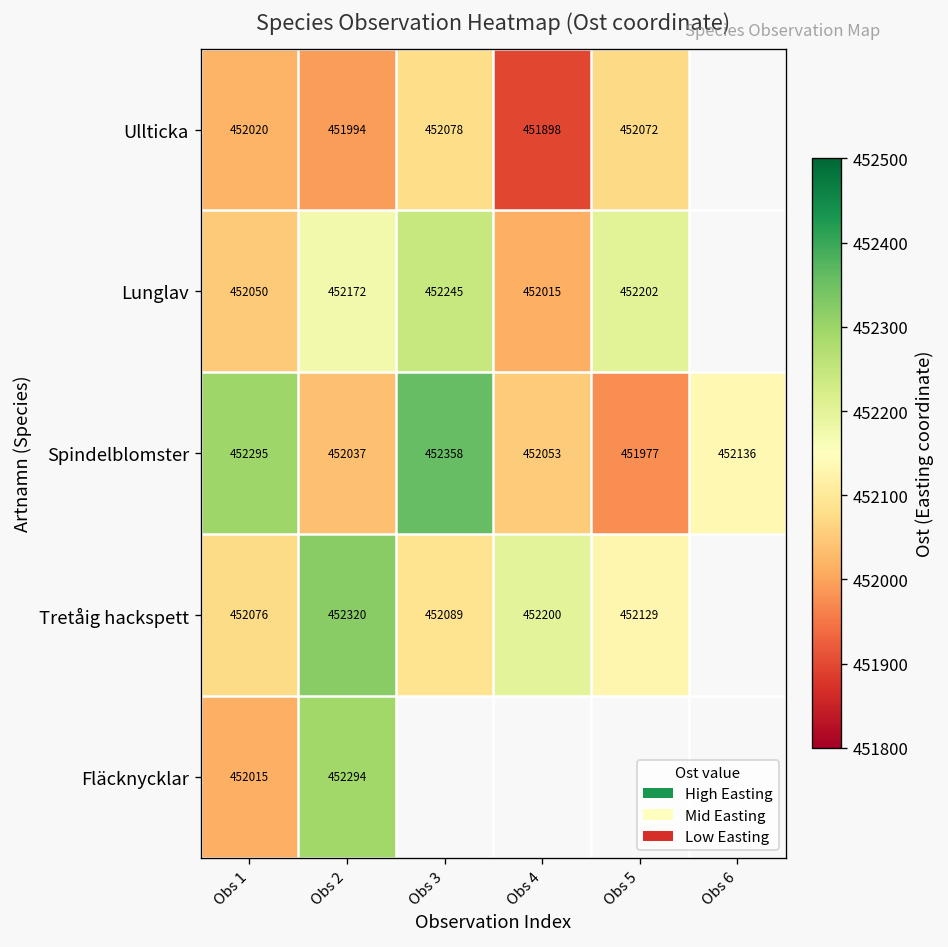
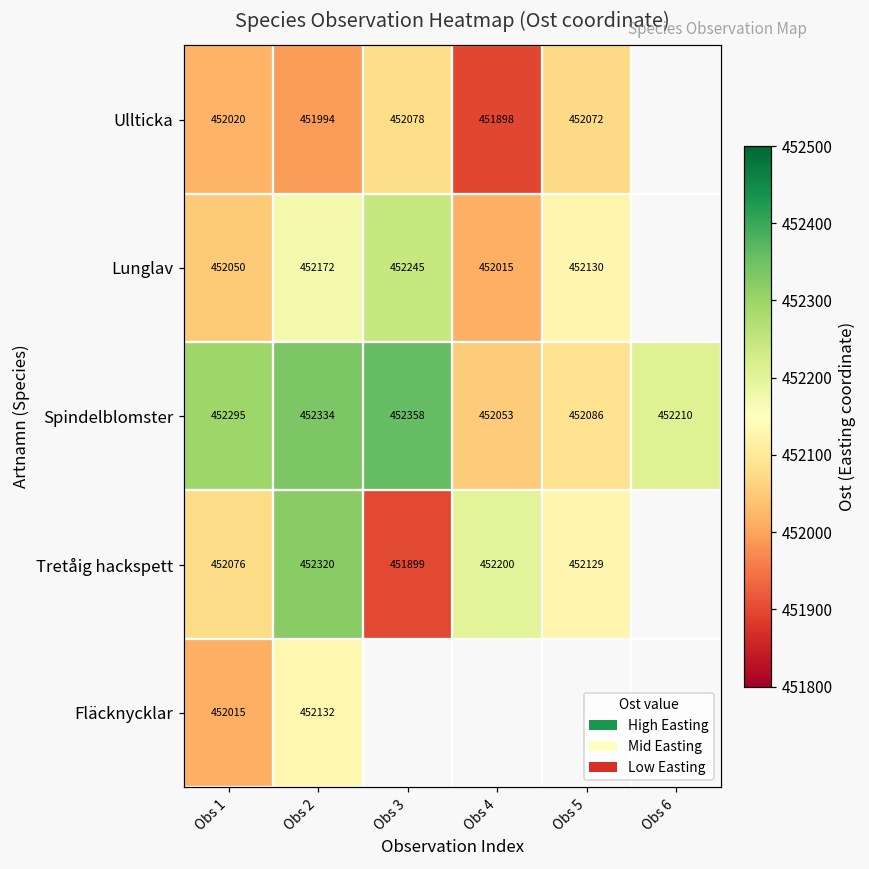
  {
    "Ullticka": {
      "Obs 1": 452020,
      "Obs 2": 451994,
      "Obs 3": 452078,
      "Obs 4": 451898,
      "Obs 5": 452072
    },
    "Lunglav": {
      "Obs 1": 452050,
      "Obs 2": 452172,
      "Obs 3": 452245,
      "Obs 4": 452015,
-     "Obs 5": 452202
+     "Obs 5": 452130
    },
    "Spindelblomster": {
      "Obs 1": 452295,
-     "Obs 2": 452037,
+     "Obs 2": 452334,
      "Obs 3": 452358,
      "Obs 4": 452053,
-     "Obs 5": 451977,
-     "Obs 6": 452136
+     "Obs 5": 452086,
+     "Obs 6": 452210
    },
    "Tretåig hackspett": {
      "Obs 1": 452076,
      "Obs 2": 452320,
-     "Obs 3": 452089,
+     "Obs 3": 451899,
      "Obs 4": 452200,
      "Obs 5": 452129
    },
    "Fläcknycklar": {
      "Obs 1": 452015,
-     "Obs 2": 452294
+     "Obs 2": 452132
    }
  }
